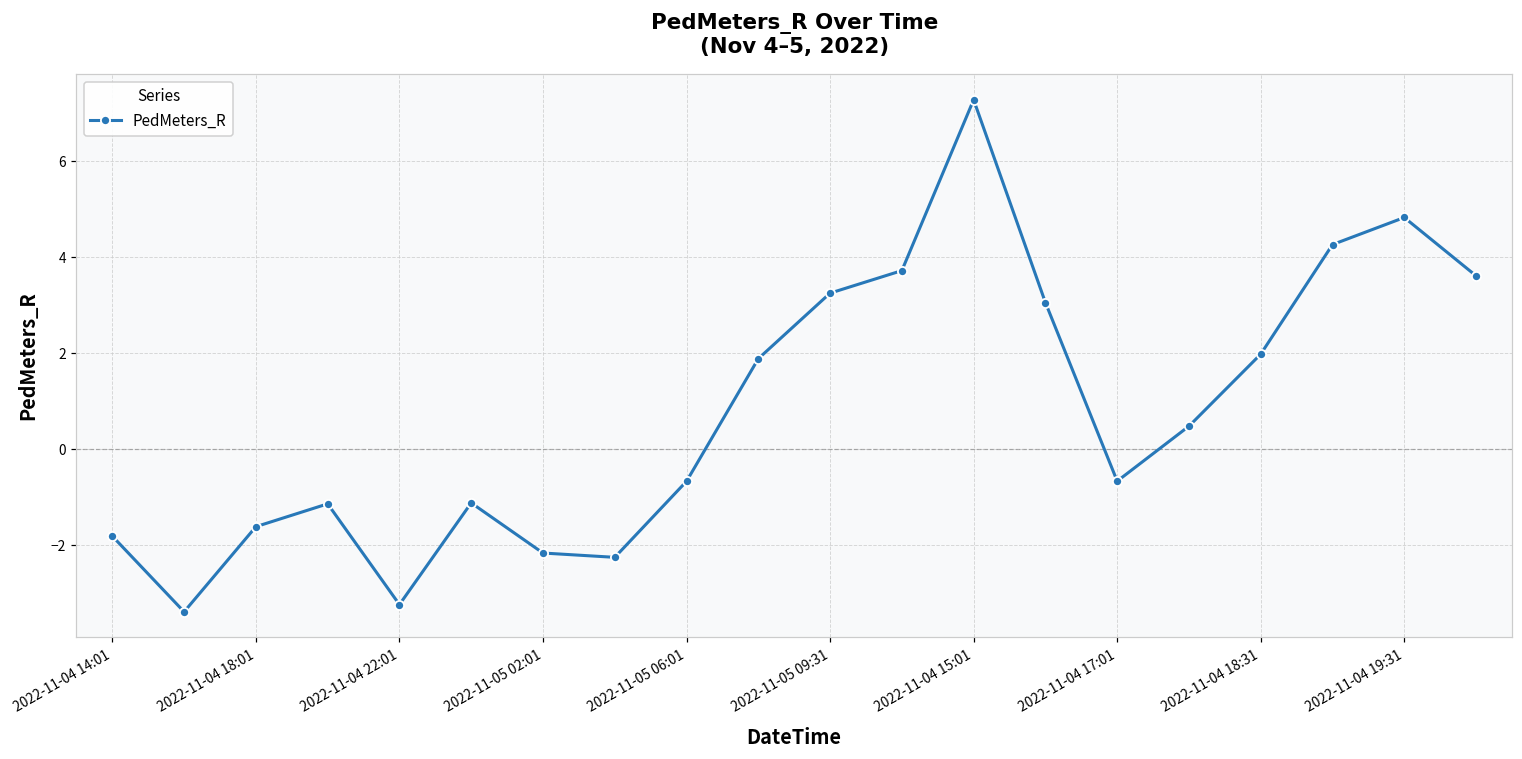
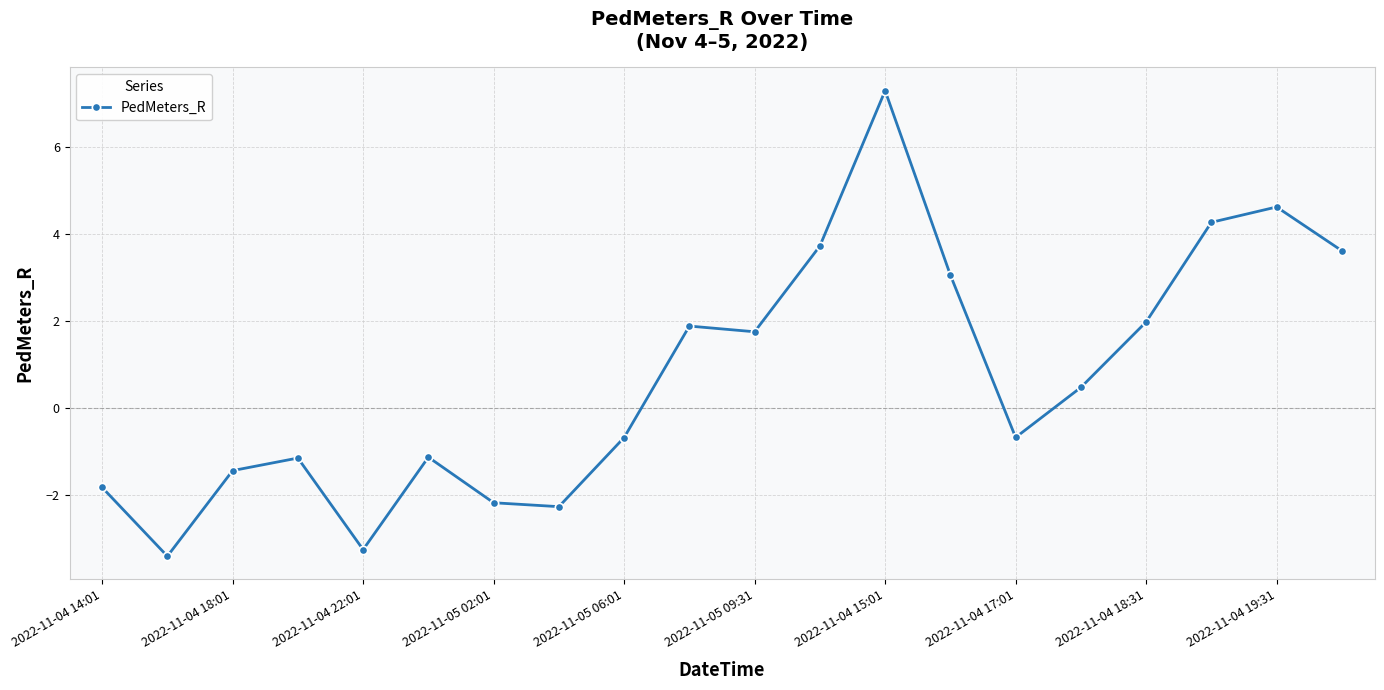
  {
    "2022-11-04 14:01": -1.8,
-   "2022-11-04 18:01": -1.6,
+   "2022-11-04 18:01": -1.4,
    "2022-11-04 22:01": -3.2,
    "2022-11-05 02:01": -2.2,
    "2022-11-05 06:01": -0.7,
-   "2022-11-05 09:31": 3.3,
+   "2022-11-05 09:31": 1.8,
    "2022-11-04 15:01": 7.3,
    "2022-11-04 17:01": -0.7,
    "2022-11-04 18:31": 2.0,
-   "2022-11-04 19:31": 4.8
+   "2022-11-04 19:31": 4.6
  }
